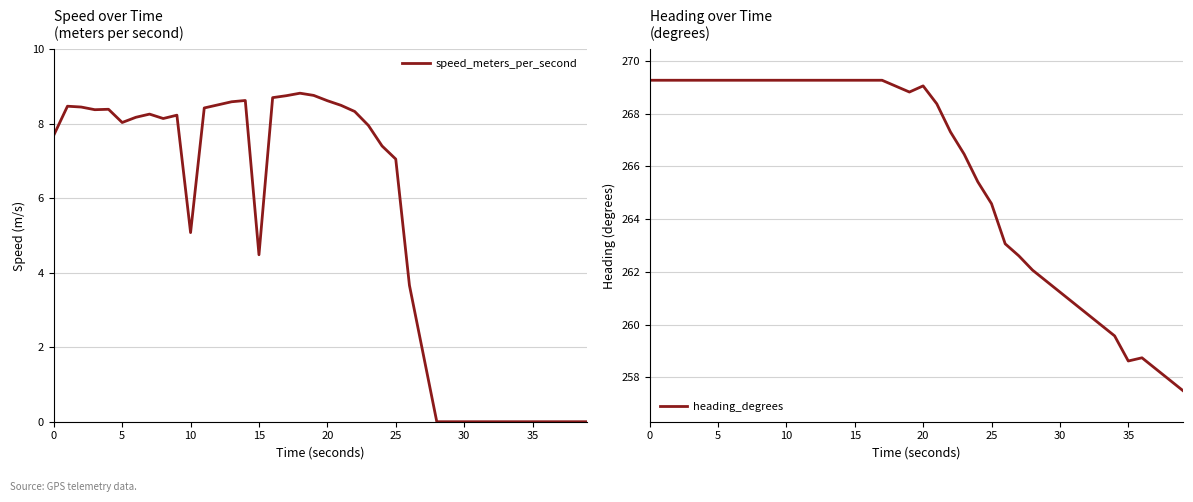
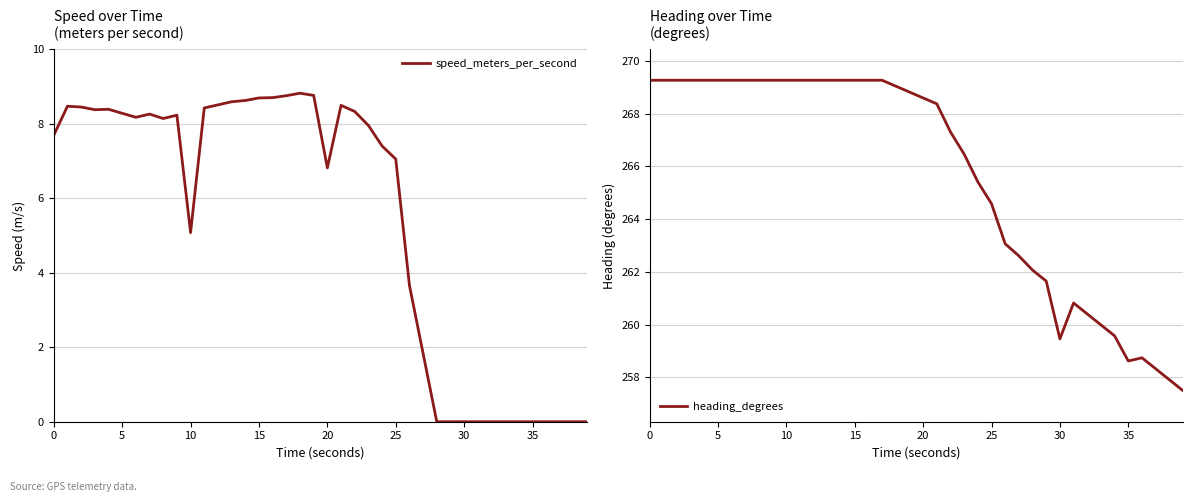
  {
    "Speed over Time (meters per second)": {
      "0": 7.7,
-     "5": 8.0,
+     "5": 8.3,
      "10": 5.1,
-     "15": 4.5,
-     "20": 8.6,
+     "15": 8.7,
+     "20": 6.8,
      "25": 7.1,
      "30": 0.0,
      "35": 0.0
    },
    "Heading over Time (degrees)": {
      "0": 269.3,
      "5": 269.3,
      "10": 269.3,
      "15": 269.3,
-     "20": 269.0,
+     "20": 268.6,
      "25": 264.6,
-     "30": 261.2,
+     "30": 259.5,
      "35": 258.6
    }
  }
